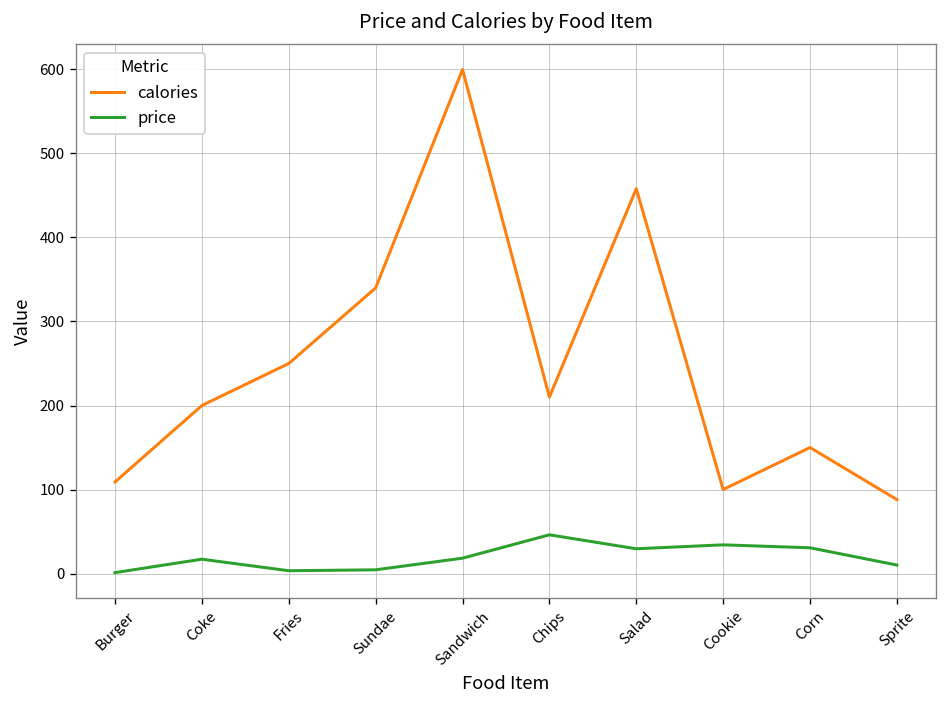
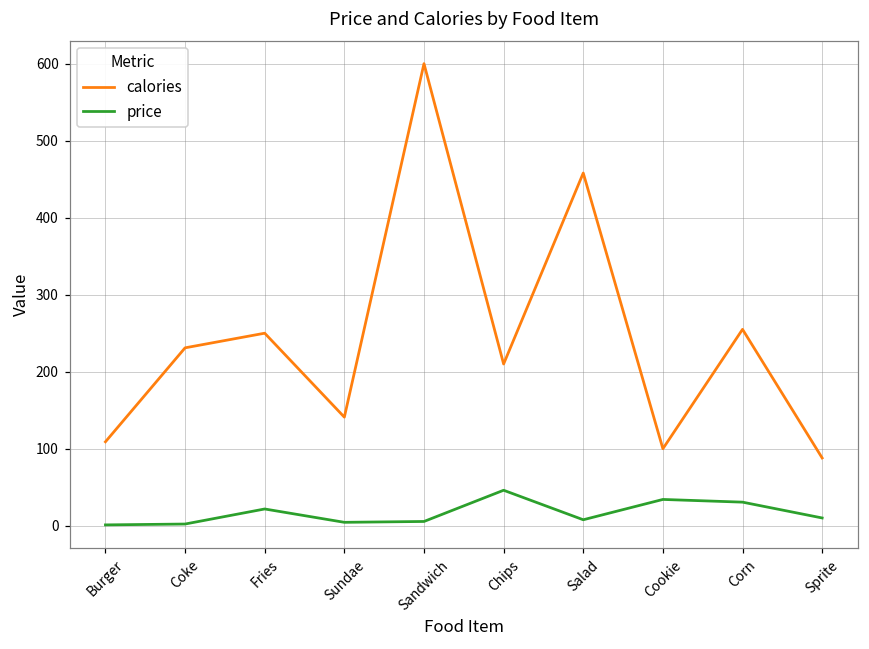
  {
    "calories": {
      "Burger": 110,
-     "Coke": 200,
+     "Coke": 230,
      "Fries": 250,
-     "Sundae": 340,
+     "Sundae": 140,
      "Sandwich": 600,
      "Chips": 210,
      "Salad": 460,
      "Cookie": 100,
-     "Corn": 150,
+     "Corn": 260,
      "Sprite": 90
    },
    "price": {
      "Burger": 0,
-     "Coke": 20,
-     "Fries": 0,
+     "Coke": 0,
+     "Fries": 20,
      "Sundae": 0,
-     "Sandwich": 20,
+     "Sandwich": 10,
      "Chips": 50,
-     "Salad": 30,
+     "Salad": 10,
      "Cookie": 30,
      "Corn": 30,
      "Sprite": 10
    }
  }
